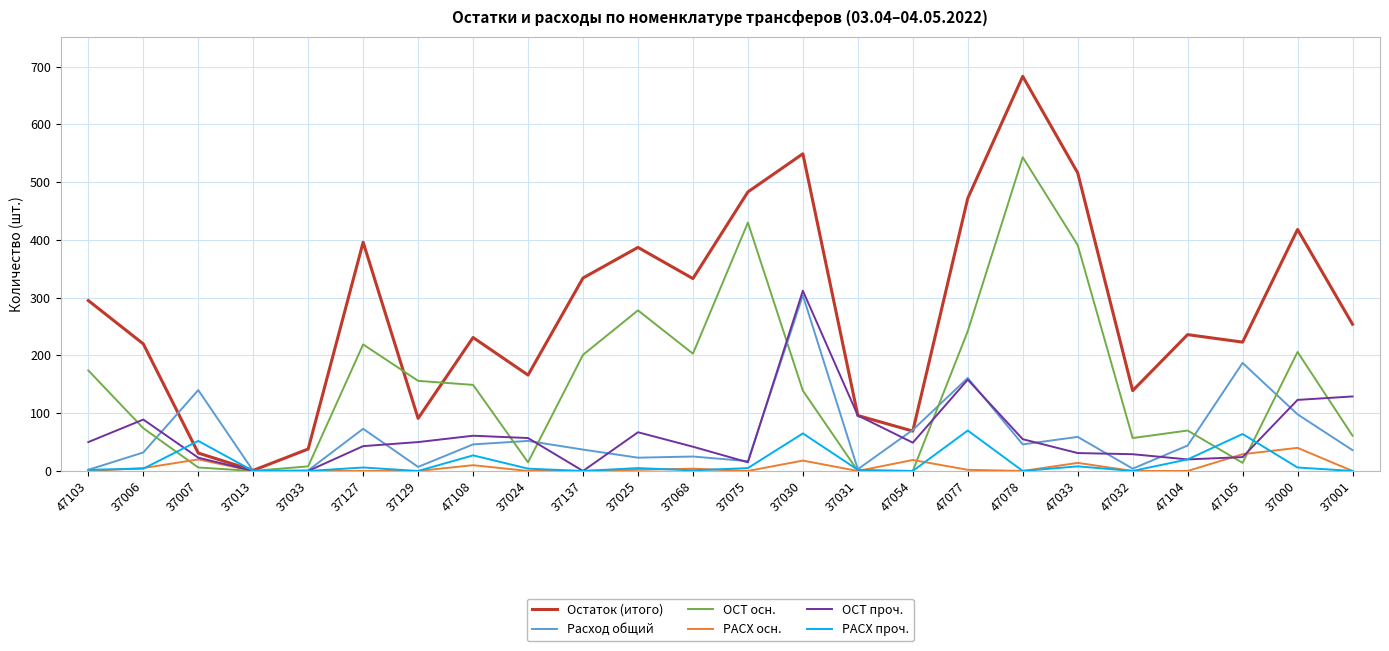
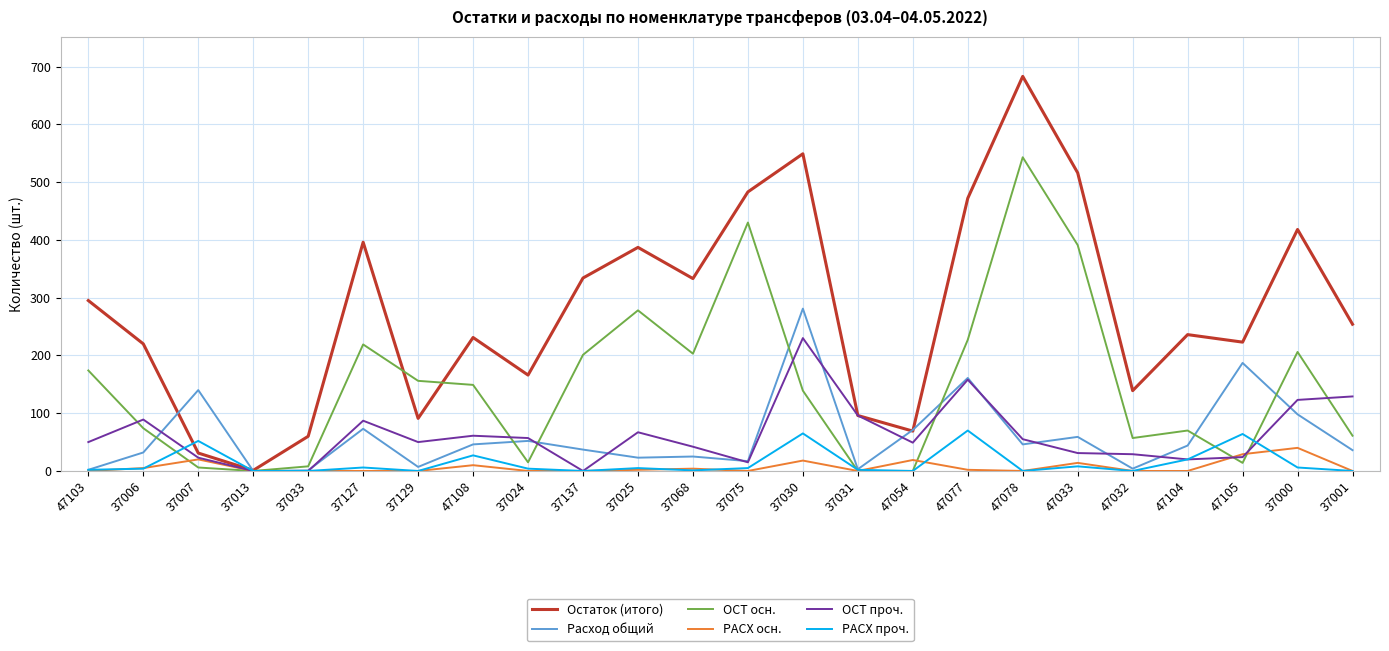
  {
    "Остаток (итого)": {
      "47103": 300,
      "37006": 220,
      "37007": 30,
-     "37033": 40,
+     "37033": 60,
      "37127": 400,
      "37129": 90,
      "47108": 230,
      "37024": 170,
      "37137": 330,
      "37025": 390,
      "37068": 330,
      "37075": 480,
      "37030": 550,
      "47077": 470,
      "47078": 680,
      "47033": 520,
      "47032": 140,
      "47104": 240,
      "47105": 220,
      "37000": 420,
      "37001": 250
    },
    "Расход общий": {
      "37006": 30,
      "37007": 140,
      "37127": 70,
      "37129": 10,
      "47108": 50,
      "37024": 50,
      "37137": 40,
      "37025": 20,
      "37068": 30,
-     "37030": 300,
+     "37030": 280,
      "47078": 50,
      "47033": 60,
      "47104": 40,
      "47105": 190,
      "37000": 100,
      "37001": 40
    },
    "ОСТ осн.": {
      "47103": 170,
      "37006": 70,
      "37007": 10,
      "37033": 10,
      "37127": 220,
      "37129": 160,
      "47108": 150,
      "37024": 20,
      "37137": 200,
      "37025": 280,
      "37068": 200,
      "37075": 430,
      "37030": 140,
-     "47077": 240,
+     "47077": 230,
      "47078": 540,
      "47033": 390,
      "47032": 60,
      "47104": 70,
      "47105": 10,
      "37000": 210,
      "37001": 60
    },
    "РАСХ осн.": {
      "37127": 0,
      "47108": 10,
      "37075": 0,
      "37030": 20,
      "47054": 20,
      "47077": 0,
      "47033": 10,
      "47104": 0,
      "47105": 30,
      "37000": 40
    },
    "ОСТ проч.": {
      "47103": 50,
      "37006": 90,
-     "37127": 40,
+     "37127": 90,
      "37129": 50,
      "47108": 60,
      "37024": 60,
      "37025": 70,
      "37068": 40,
-     "37030": 310,
+     "37030": 230,
      "47054": 50,
      "47078": 60,
      "47033": 30,
      "47032": 30,
      "47105": 20,
      "37000": 120,
      "37001": 130
    },
    "РАСХ проч.": {
      "37007": 50,
      "37127": 10,
      "47108": 30,
      "37075": 10,
      "37030": 70,
      "47077": 70,
      "47033": 10,
      "47105": 60,
      "37000": 10
    }
  }
